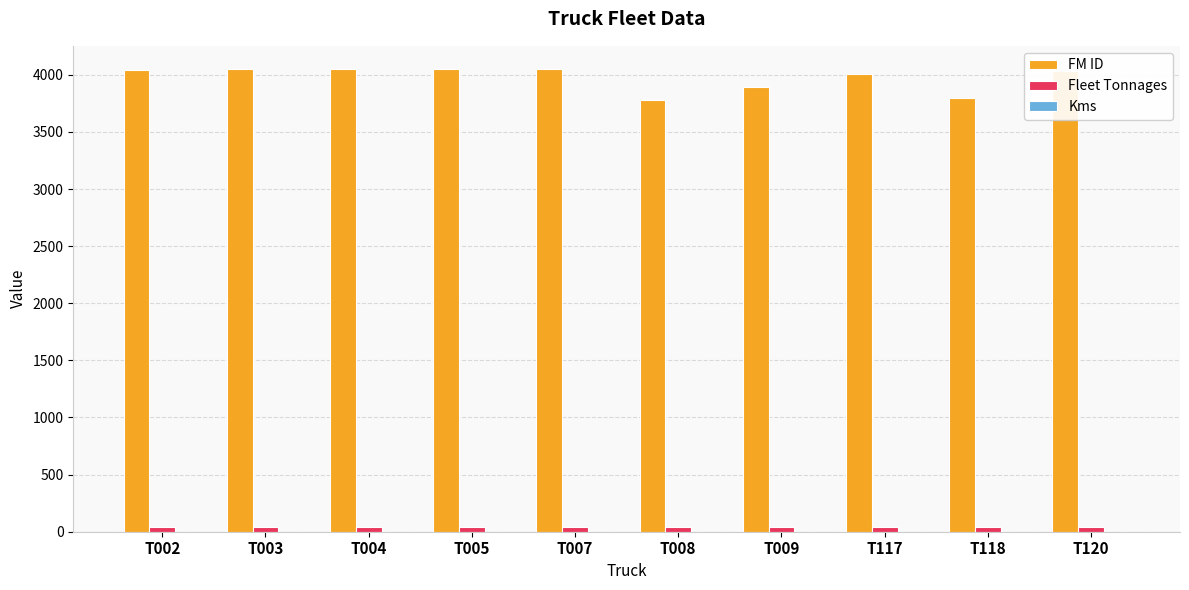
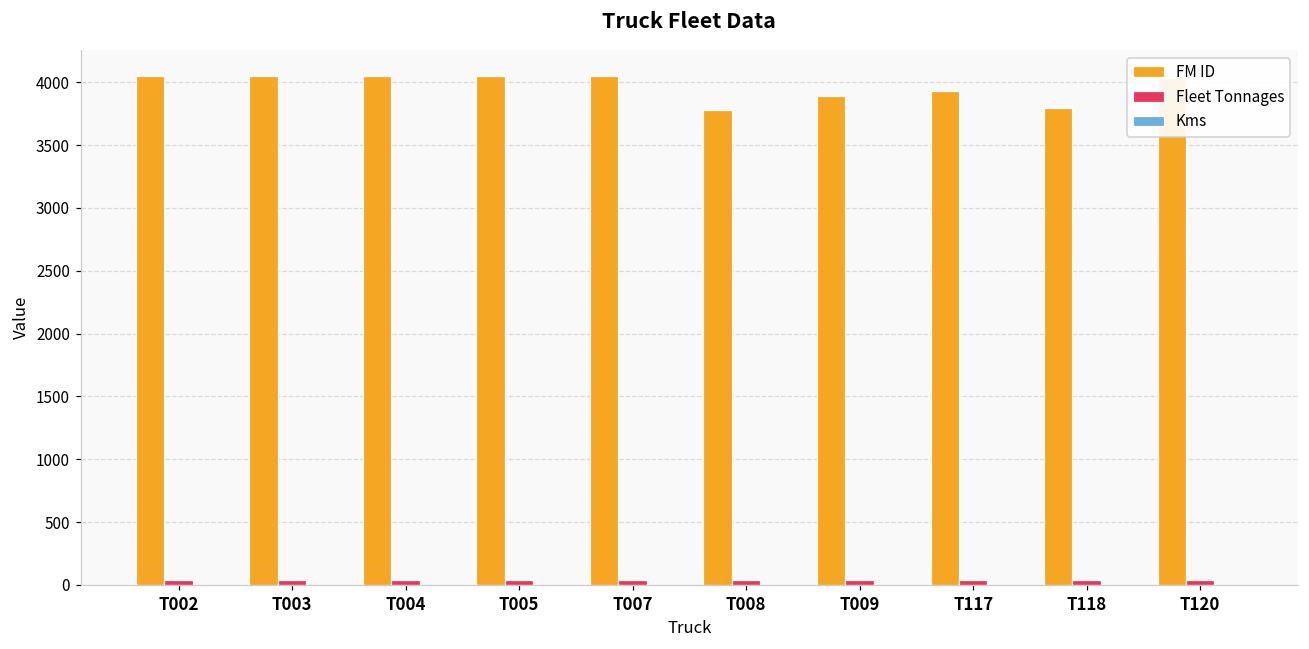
  {
    "FM ID": {
      "T002": 4050,
      "T003": 4050,
      "T004": 4050,
      "T005": 4050,
      "T007": 4050,
      "T008": 3780,
      "T009": 3890,
-     "T117": 4010,
+     "T117": 3930,
      "T118": 3800
    },
    "Fleet Tonnages": {
      "T002": 40,
      "T003": 40,
      "T004": 40,
      "T005": 40,
      "T007": 40,
      "T008": 40,
      "T009": 40,
      "T117": 40,
      "T118": 40,
      "T120": 40
    },
    "Kms": {
      "T002": 0,
      "T003": 0,
      "T004": 0,
      "T005": 0,
      "T007": 0,
      "T008": 0,
      "T009": 0,
      "T117": 0,
      "T118": 0,
      "T120": 0
    }
  }
